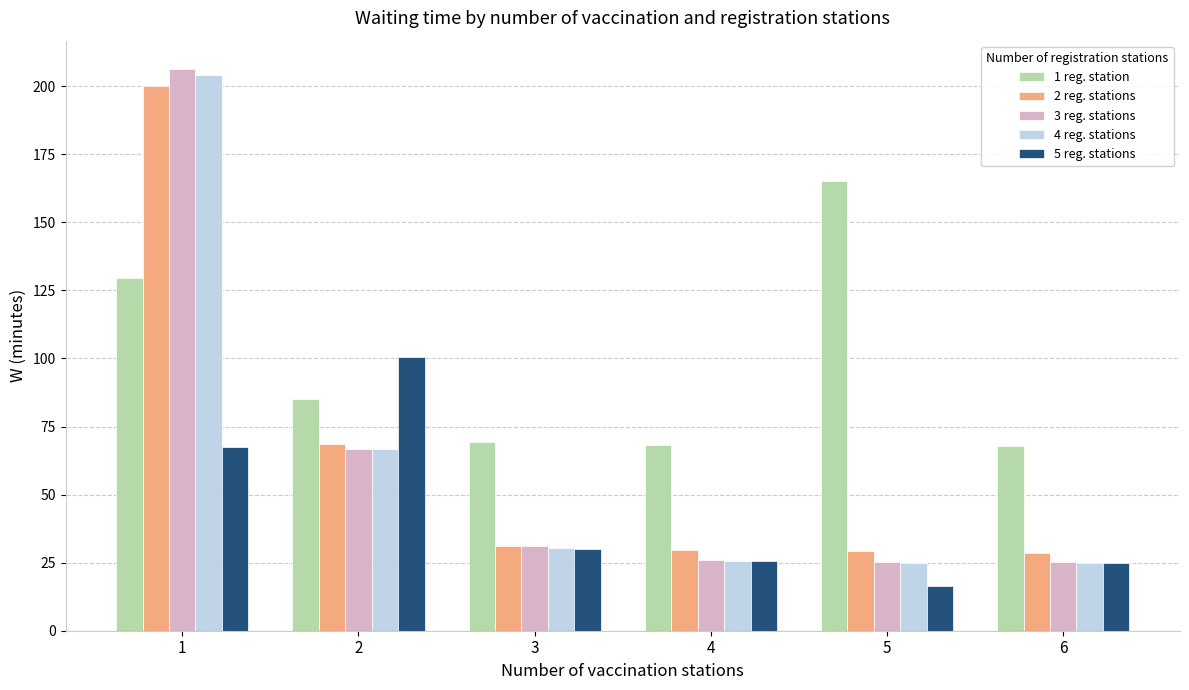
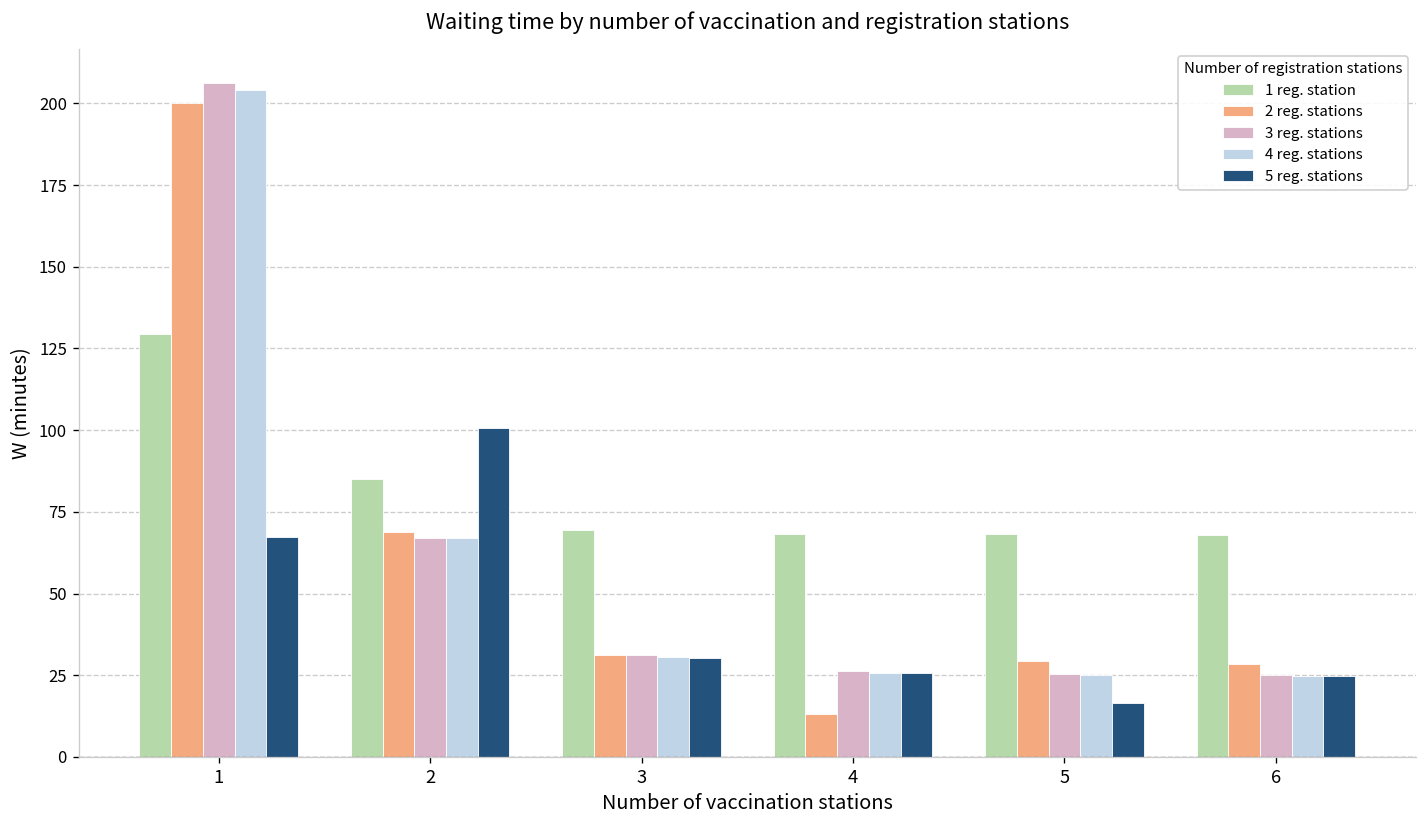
  {
    "1 reg. station": {
      "1": 129,
      "2": 85,
      "3": 69,
      "4": 68,
-     "5": 165,
+     "5": 68,
      "6": 68
    },
    "2 reg. stations": {
      "1": 200,
      "2": 69,
      "3": 31,
-     "4": 30,
+     "4": 13,
      "5": 29,
      "6": 29
    },
    "5 reg. stations": {
      "1": 67,
      "2": 101,
      "3": 30,
      "4": 26,
      "5": 16,
      "6": 25
    }
  }
